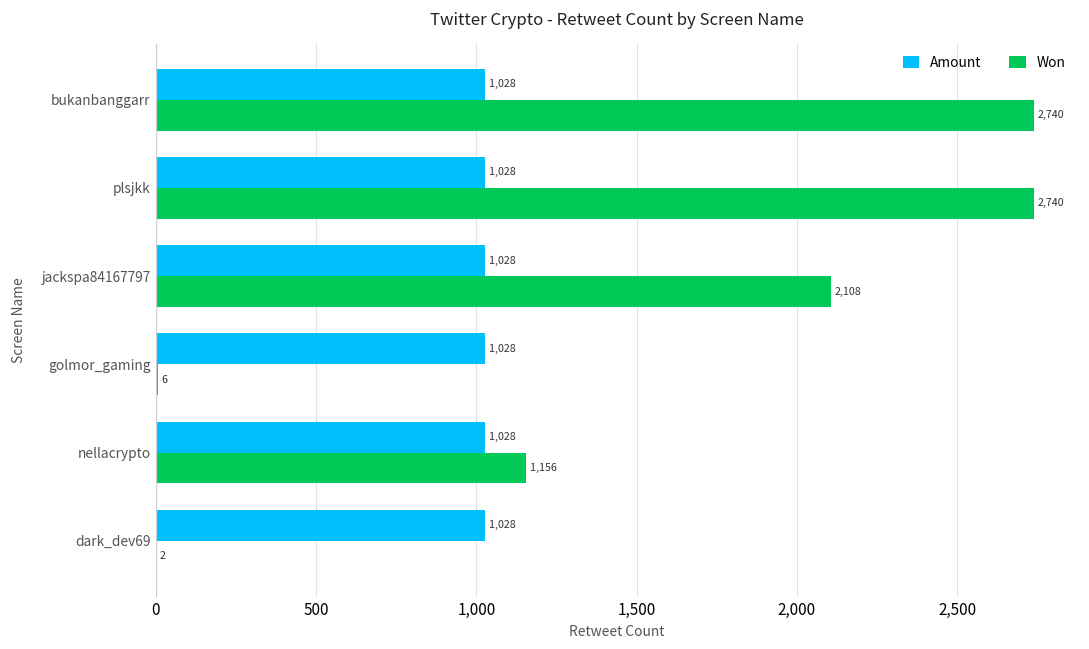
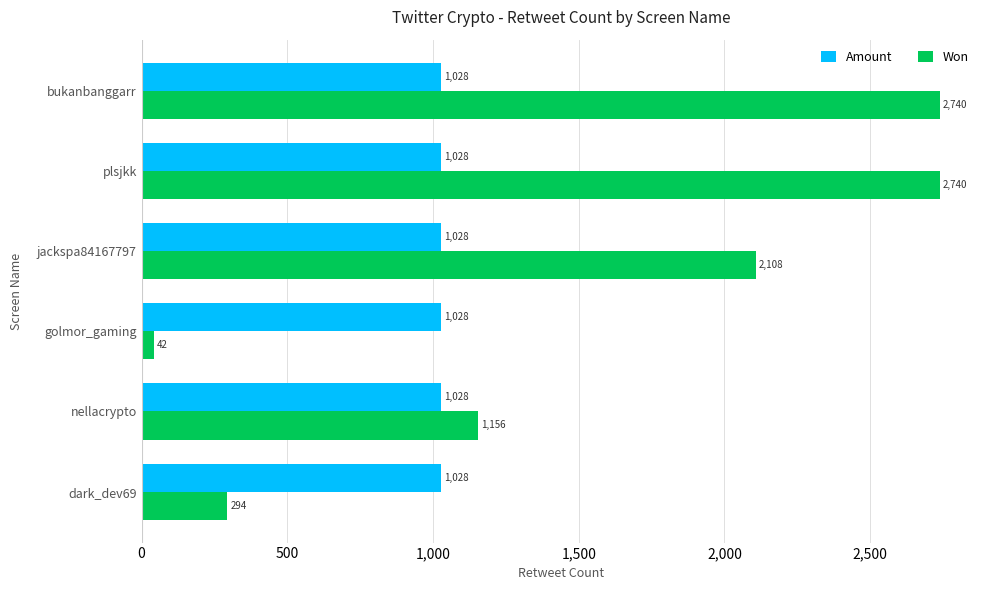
  {
    "Amount": {
      "bukanbanggarr": "1,028",
      "plsjkk": "1,028",
      "jackspa84167797": "1,028",
      "golmor_gaming": "1,028",
      "nellacrypto": "1,028",
      "dark_dev69": "1,028"
    },
    "Won": {
      "bukanbanggarr": "2,740",
      "plsjkk": "2,740",
      "jackspa84167797": "2,108",
-     "golmor_gaming": "6",
+     "golmor_gaming": "42",
      "nellacrypto": "1,156",
-     "dark_dev69": "2"
+     "dark_dev69": "294"
    }
  }
